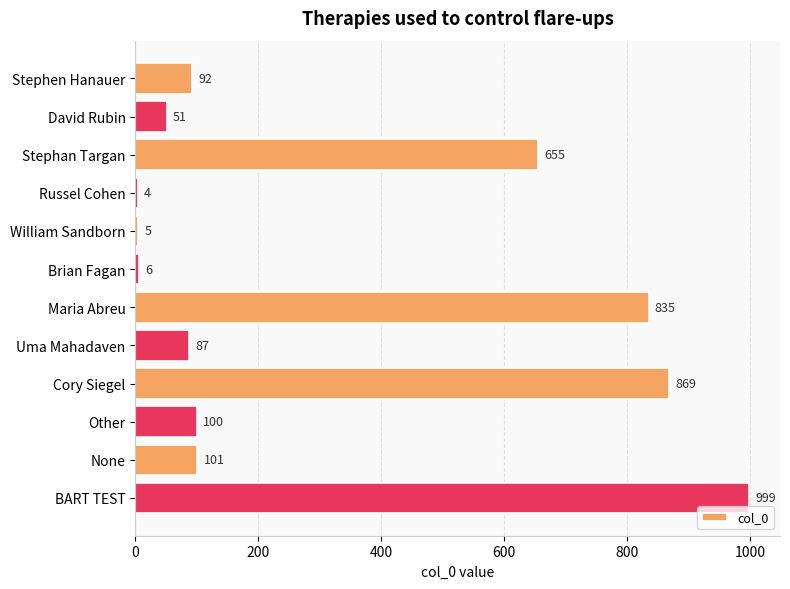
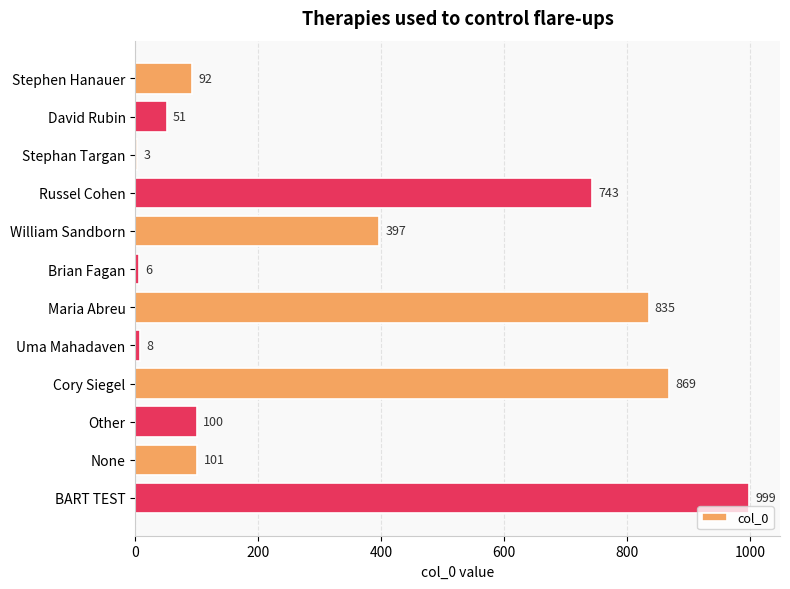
  {
    "Stephen Hanauer": 92,
    "David Rubin": 51,
-   "Stephan Targan": 655,
-   "Russel Cohen": 4,
-   "William Sandborn": 5,
+   "Stephan Targan": 3,
+   "Russel Cohen": 743,
+   "William Sandborn": 397,
    "Brian Fagan": 6,
    "Maria Abreu": 835,
-   "Uma Mahadaven": 87,
+   "Uma Mahadaven": 8,
    "Cory Siegel": 869,
    "Other": 100,
    "None": 101,
    "BART TEST": 999
  }
